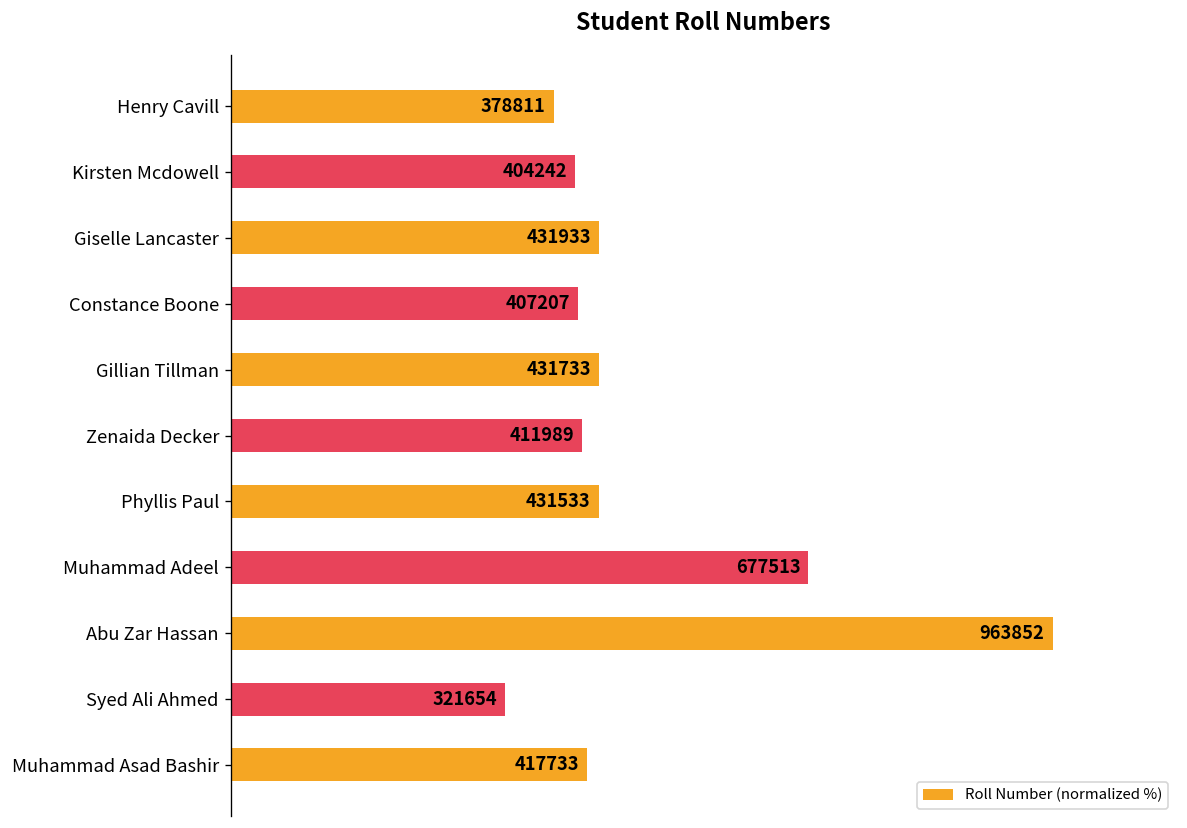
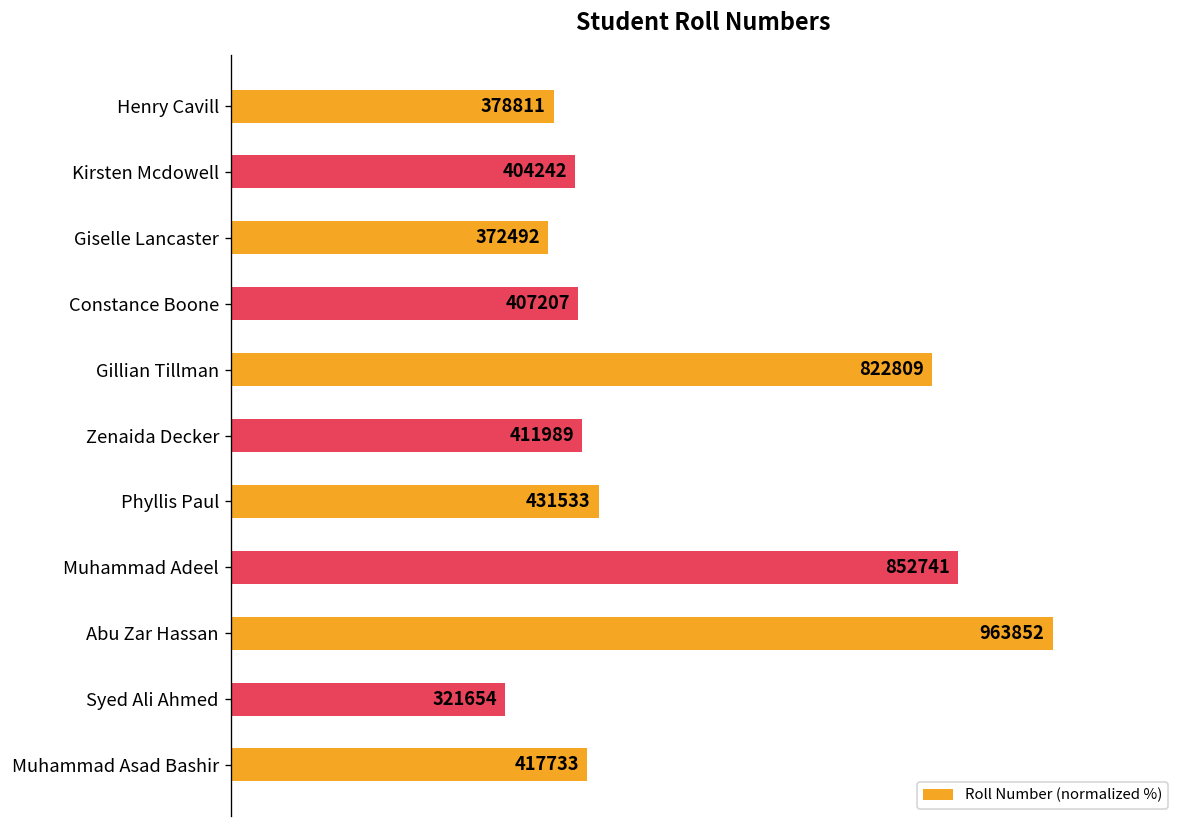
  {
-   "Giselle Lancaster": 431933,
-   "Gillian Tillman": 431733,
-   "Muhammad Adeel": 677513
+   "Giselle Lancaster": 372492,
+   "Gillian Tillman": 822809,
+   "Muhammad Adeel": 852741
  }
